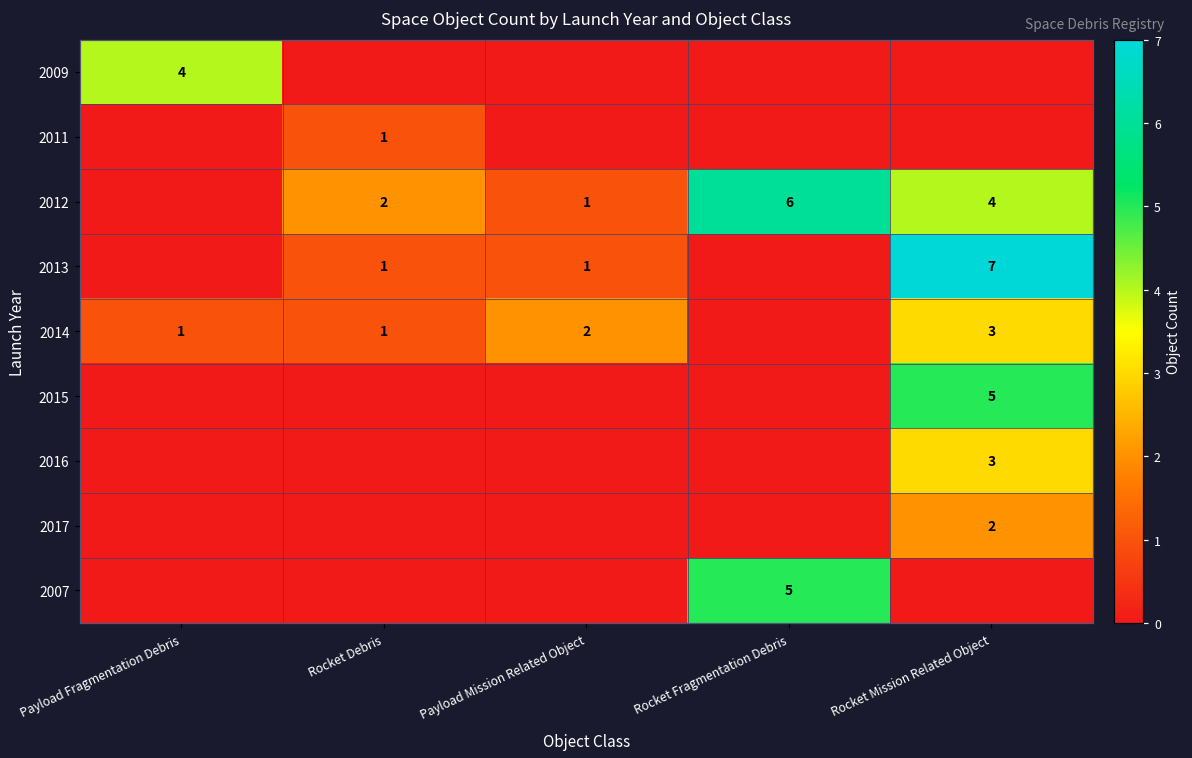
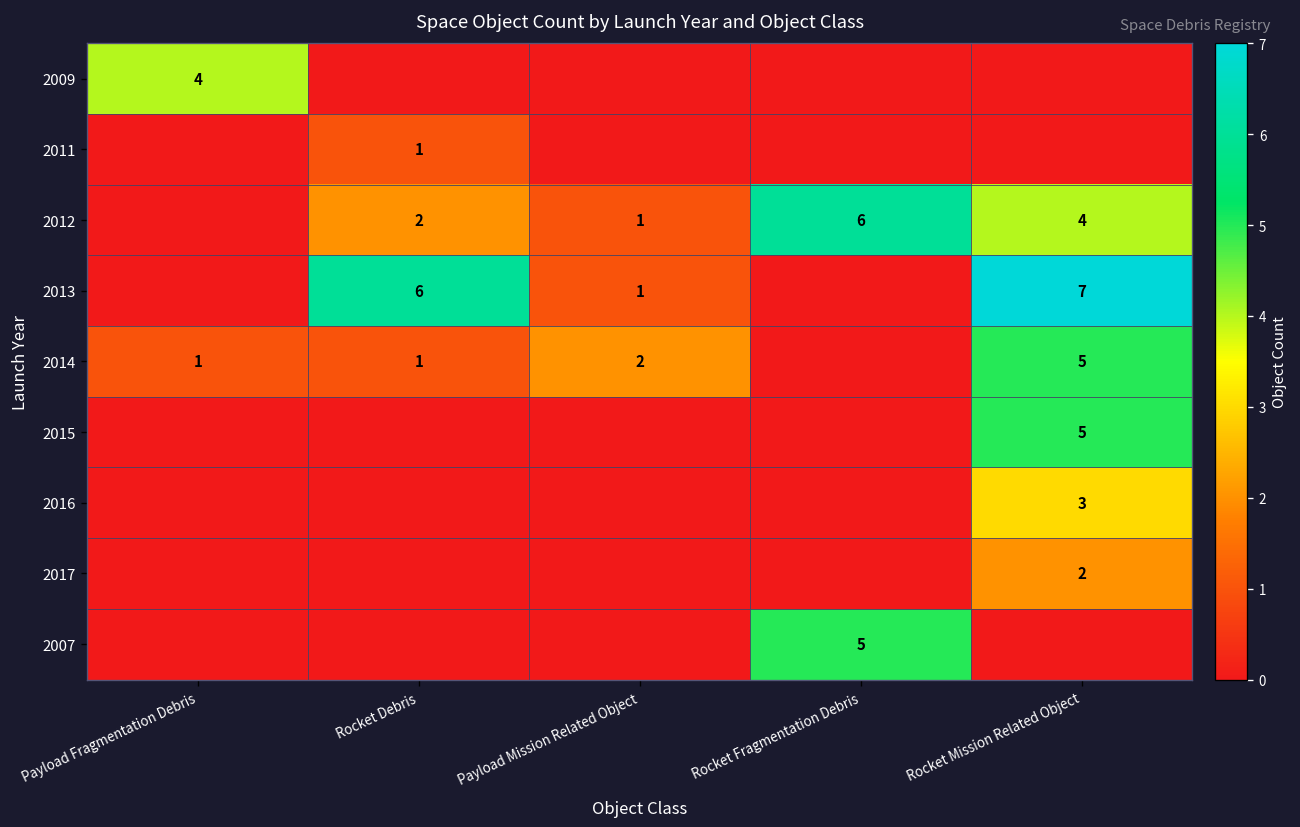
  {
    "2009": {
      "Payload Fragmentation Debris": 4
    },
    "2011": {
      "Rocket Debris": 1
    },
    "2012": {
      "Rocket Debris": 2,
      "Payload Mission Related Object": 1,
      "Rocket Fragmentation Debris": 6,
      "Rocket Mission Related Object": 4
    },
    "2013": {
-     "Rocket Debris": 1,
+     "Rocket Debris": 6,
      "Payload Mission Related Object": 1,
      "Rocket Mission Related Object": 7
    },
    "2014": {
      "Payload Fragmentation Debris": 1,
      "Rocket Debris": 1,
      "Payload Mission Related Object": 2,
-     "Rocket Mission Related Object": 3
+     "Rocket Mission Related Object": 5
    },
    "2015": {
      "Rocket Mission Related Object": 5
    },
    "2016": {
      "Rocket Mission Related Object": 3
    },
    "2017": {
      "Rocket Mission Related Object": 2
    },
    "2007": {
      "Rocket Fragmentation Debris": 5
    }
  }
